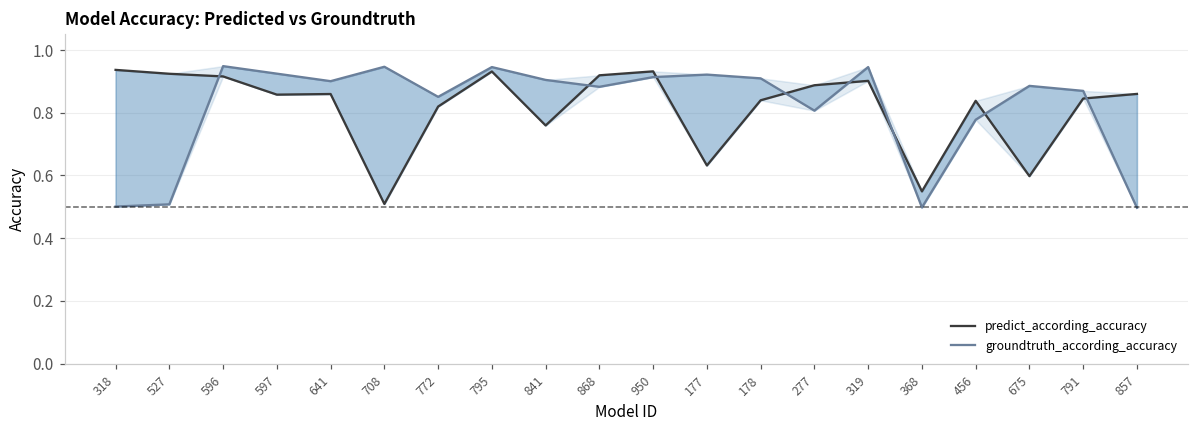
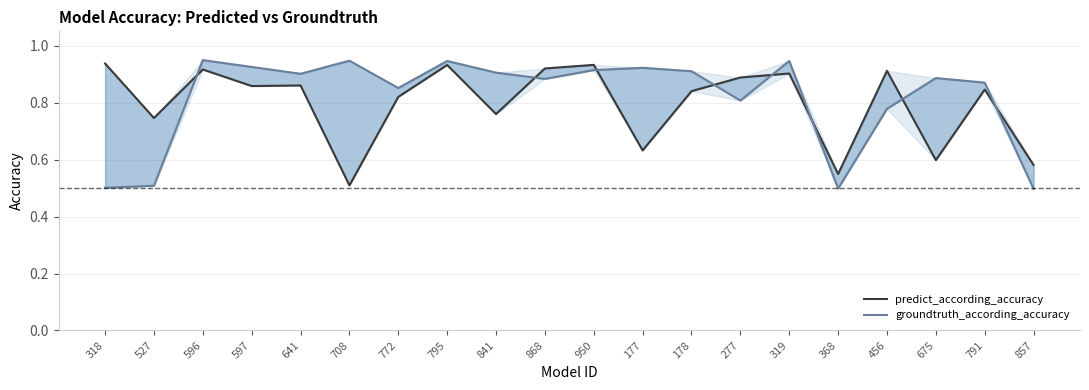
  {
    "predict_according_accuracy": {
-     "527": 0.92,
+     "527": 0.75,
      "596": 0.92,
      "597": 0.86,
      "641": 0.86,
      "708": 0.51,
      "772": 0.82,
      "795": 0.93,
      "841": 0.76,
      "177": 0.63,
      "178": 0.84,
      "319": 0.90,
-     "456": 0.84,
+     "456": 0.91,
      "675": 0.60,
      "791": 0.85,
-     "857": 0.86
+     "857": 0.58
    }
  }
